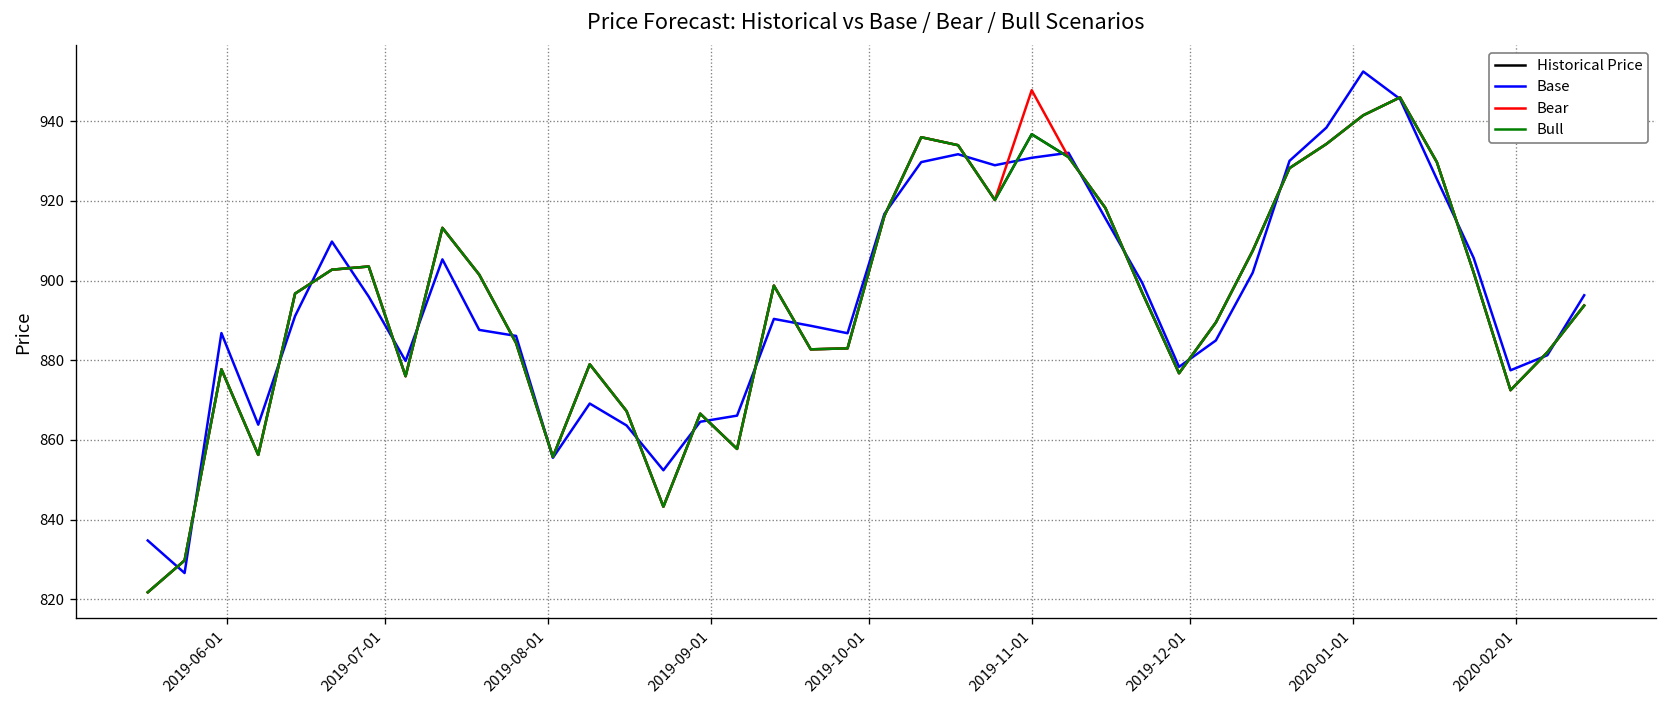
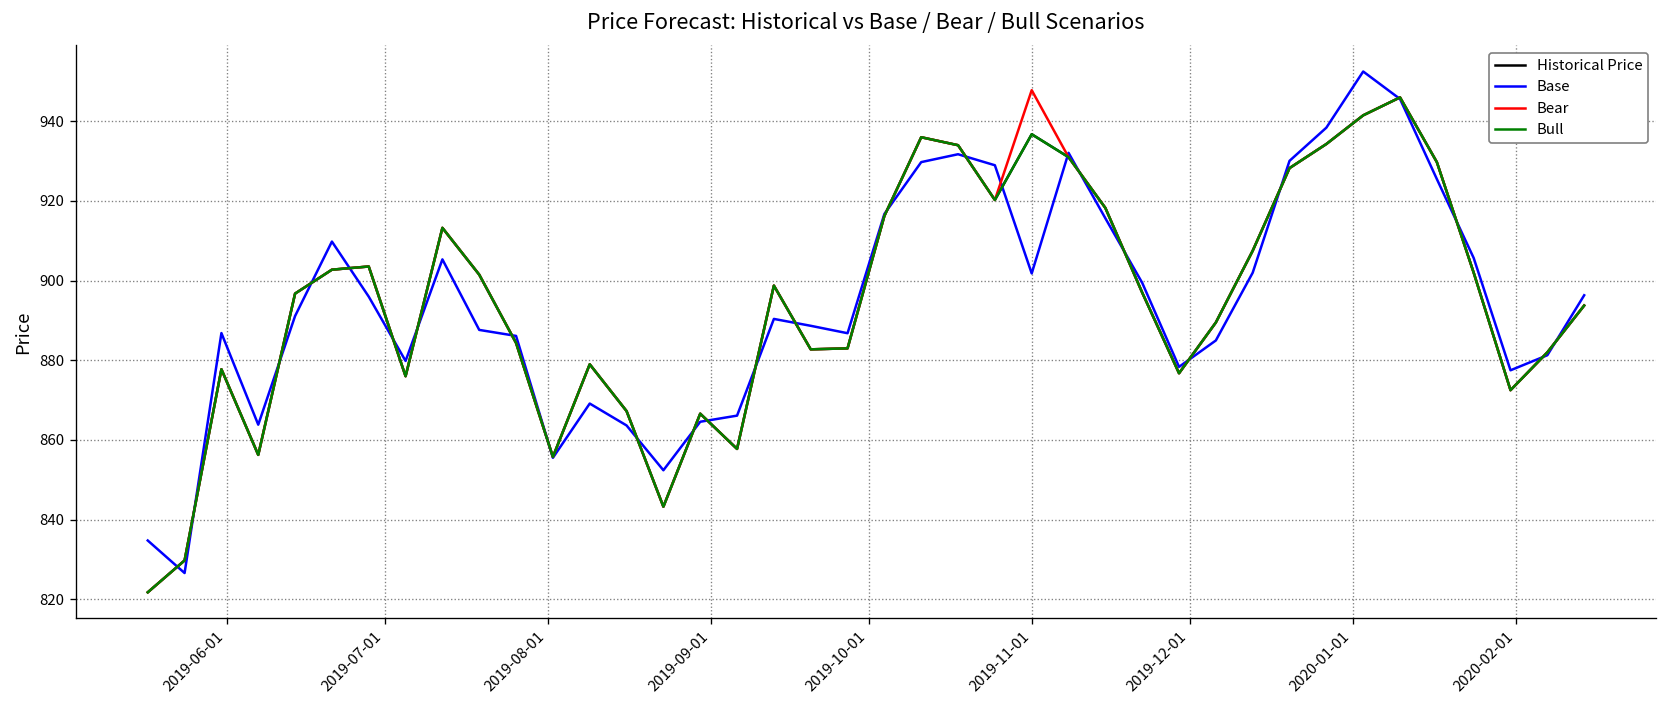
  {
    "Bull": {
      "2019-11-01": 937
    },
    "Base": {
-     "2019-11-01": 931
+     "2019-11-01": 902
    },
    "Bear": {
      "2019-11-01": 948
    }
  }
